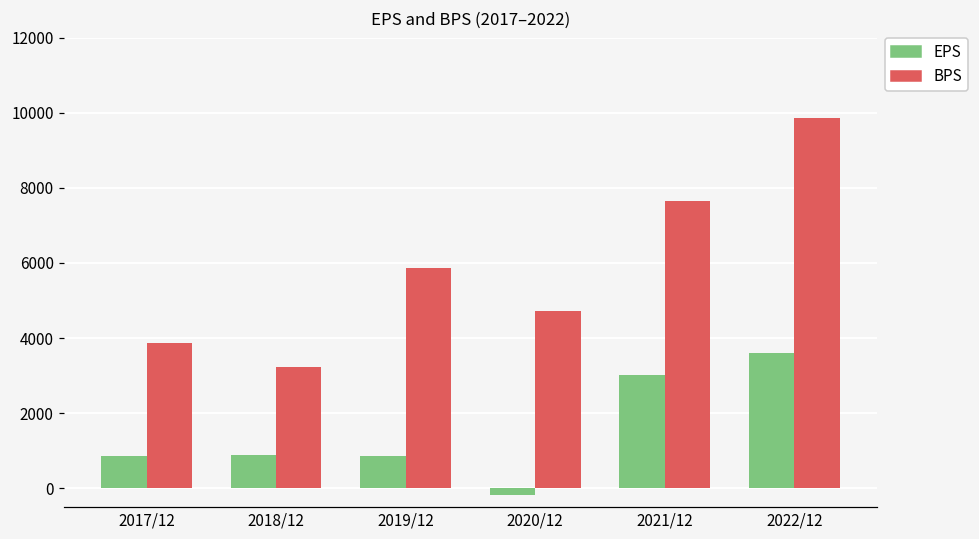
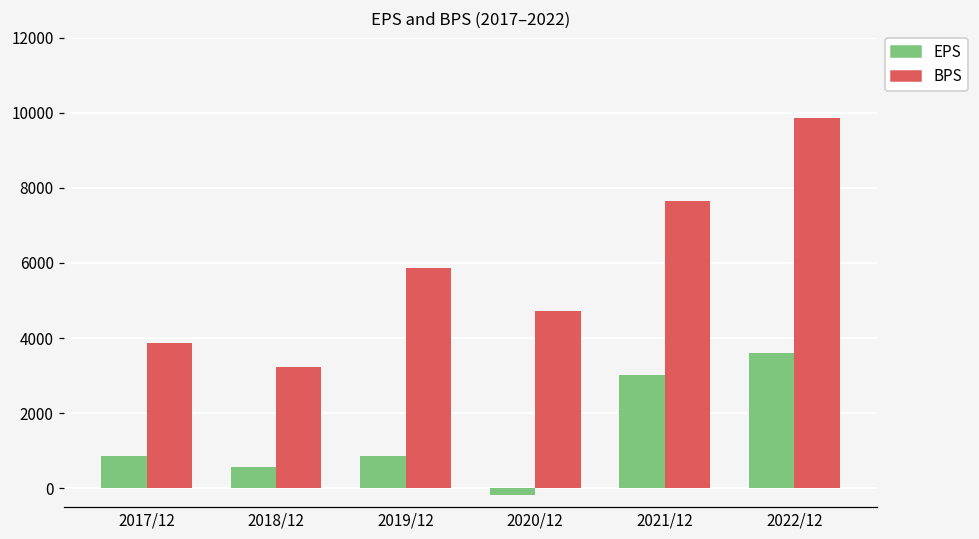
  {
    "EPS": {
      "2017/12": 900,
-     "2018/12": 900,
+     "2018/12": 600,
      "2019/12": 900,
      "2020/12": -200,
      "2021/12": 3000,
      "2022/12": 3600
    },
    "BPS": {
      "2017/12": 3900,
      "2018/12": 3200,
      "2019/12": 5900,
      "2020/12": 4700,
      "2021/12": 7700,
      "2022/12": 9900
    }
  }
